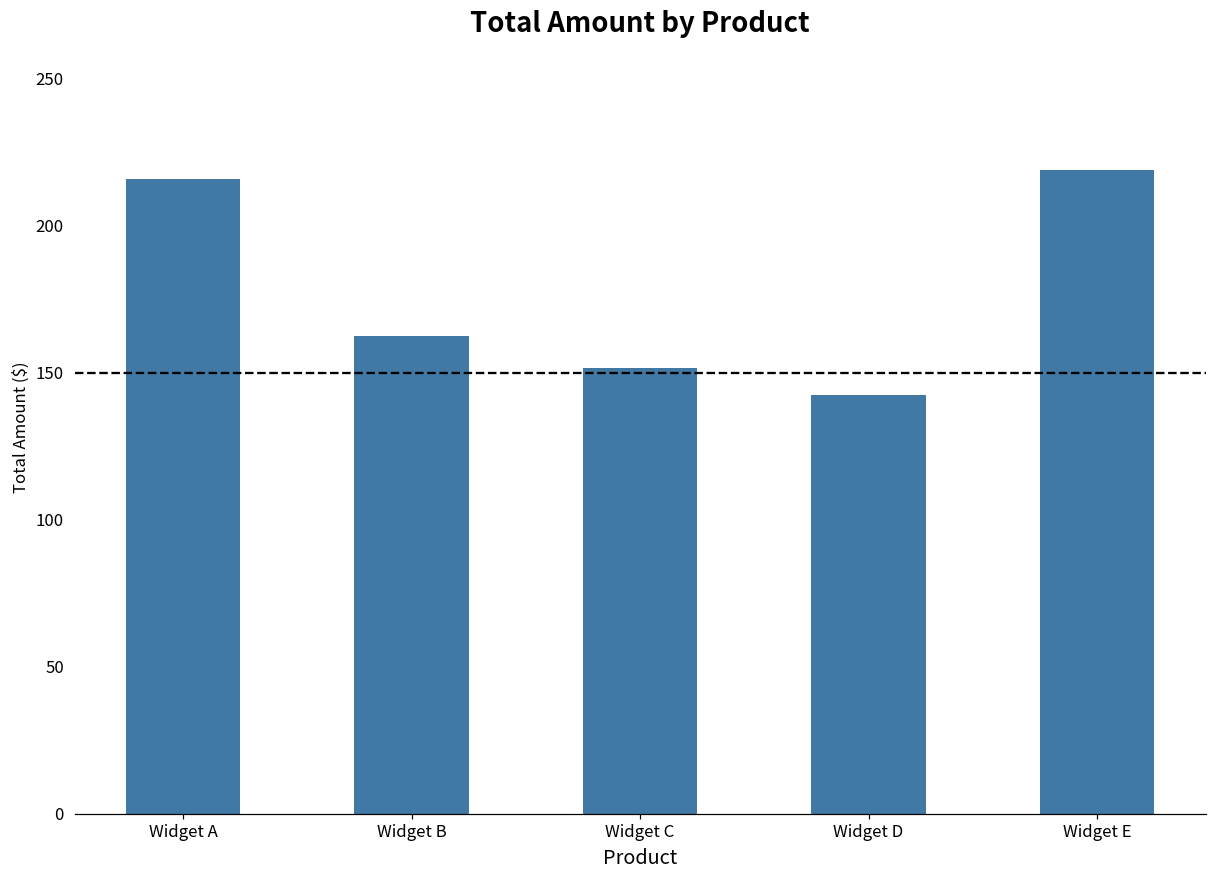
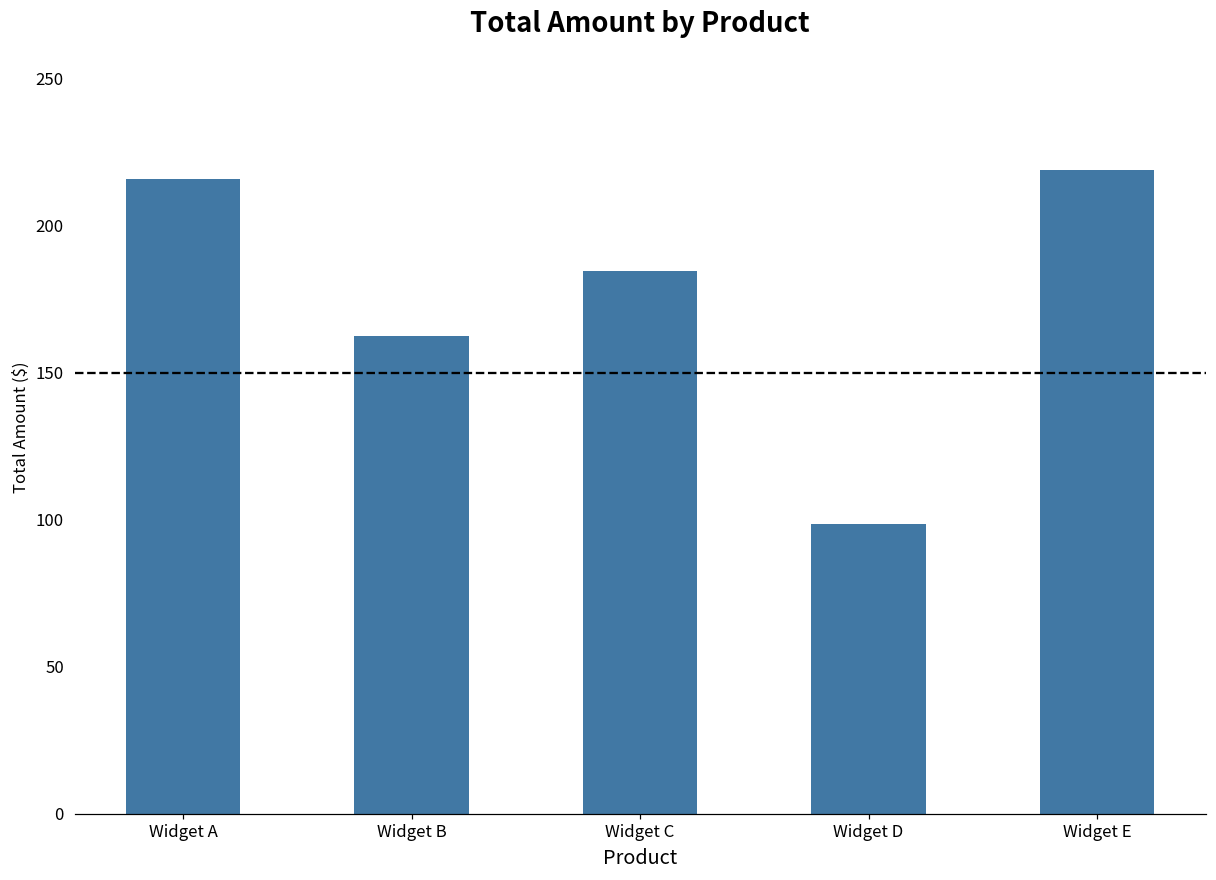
  {
    "Widget A": 216,
    "Widget B": 163,
-   "Widget C": 152,
-   "Widget D": 142,
+   "Widget C": 185,
+   "Widget D": 99,
    "Widget E": 219
  }
